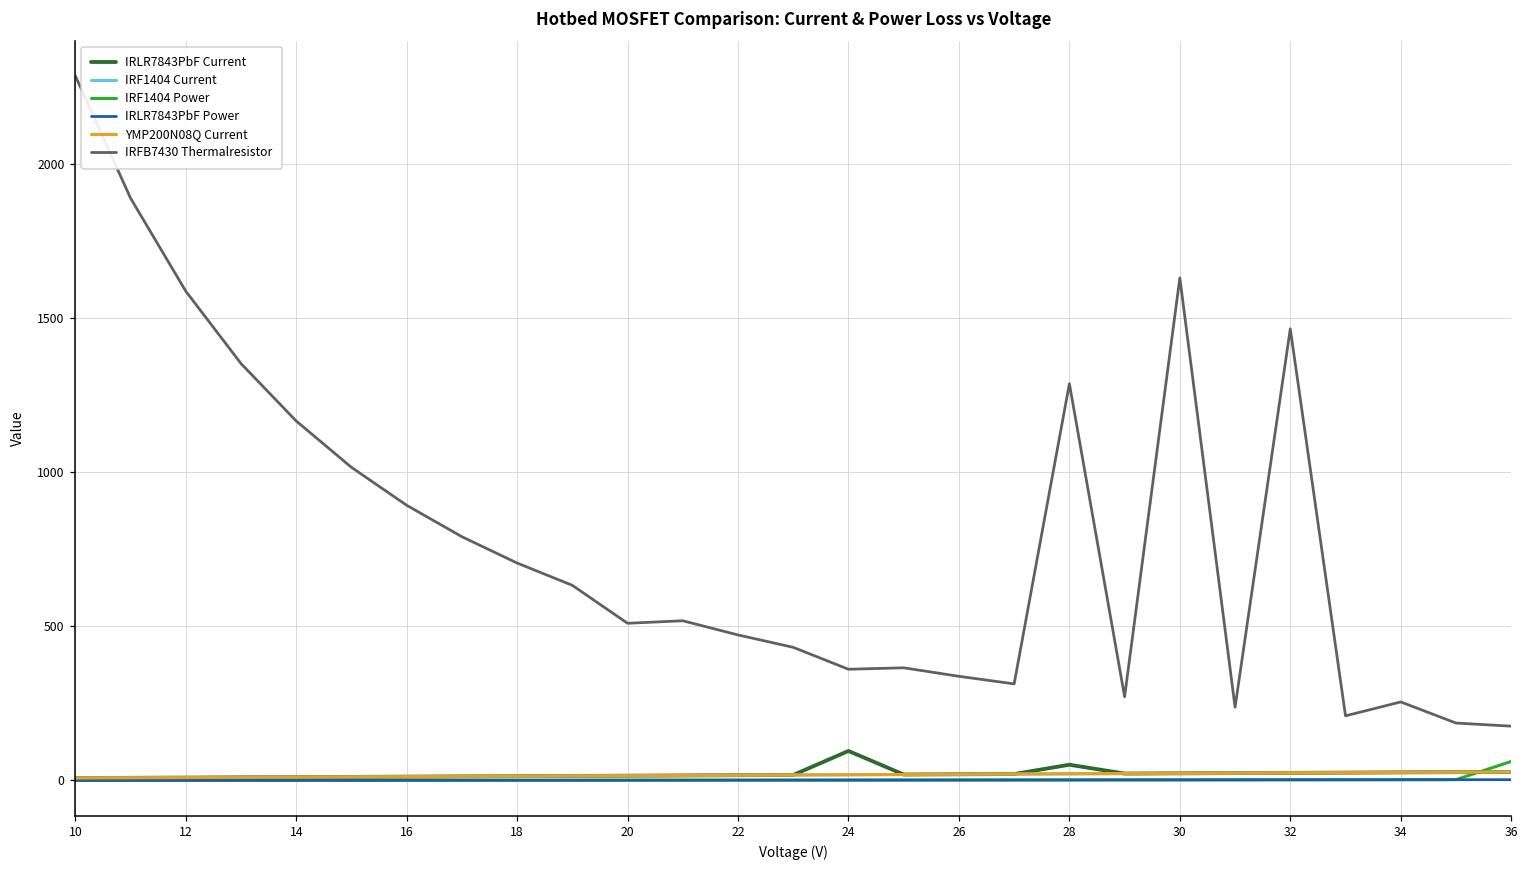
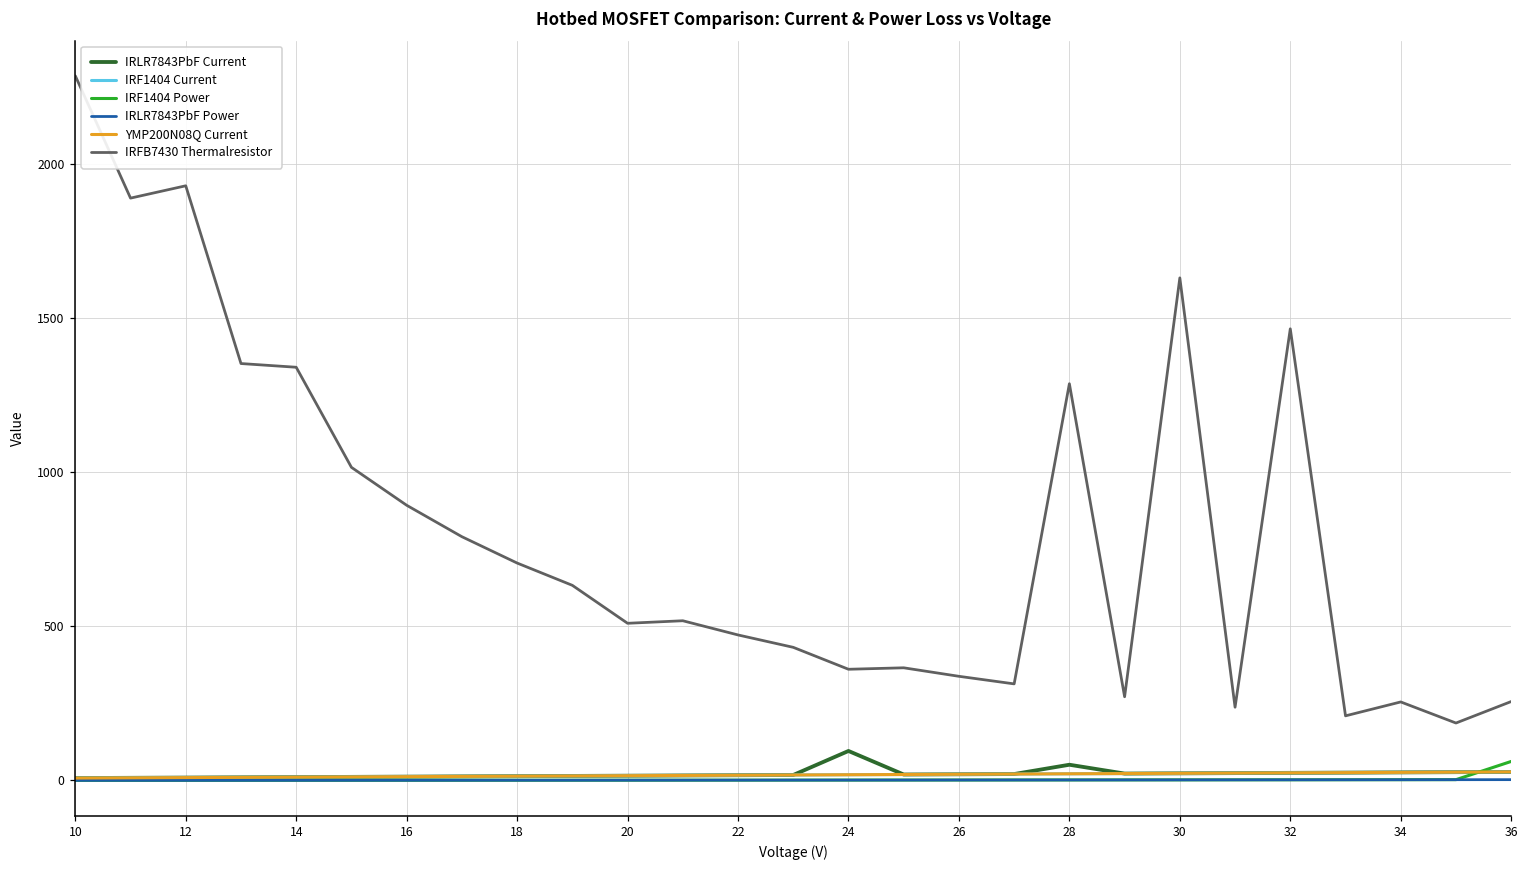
  {
    "IRLR7843PbF Current": {
      "24": 100,
      "28": 50
    },
    "YMP200N08Q Current": {
      "24": 20,
      "28": 20
    },
    "IRF1404 Power": {
      "36": 60
    },
    "IRLR7843PbF Power": {
      "36": 0
    },
    "IRFB7430 Thermalresistor": {
      "10": 2280,
-     "12": 1590,
-     "14": 1170,
+     "12": 1930,
+     "14": 1340,
      "16": 890,
      "18": 700,
      "20": 510,
      "22": 470,
      "24": 360,
      "26": 340,
      "28": 1290,
      "30": 1630,
      "32": 1460,
      "34": 250,
-     "36": 180
+     "36": 260
    }
  }
